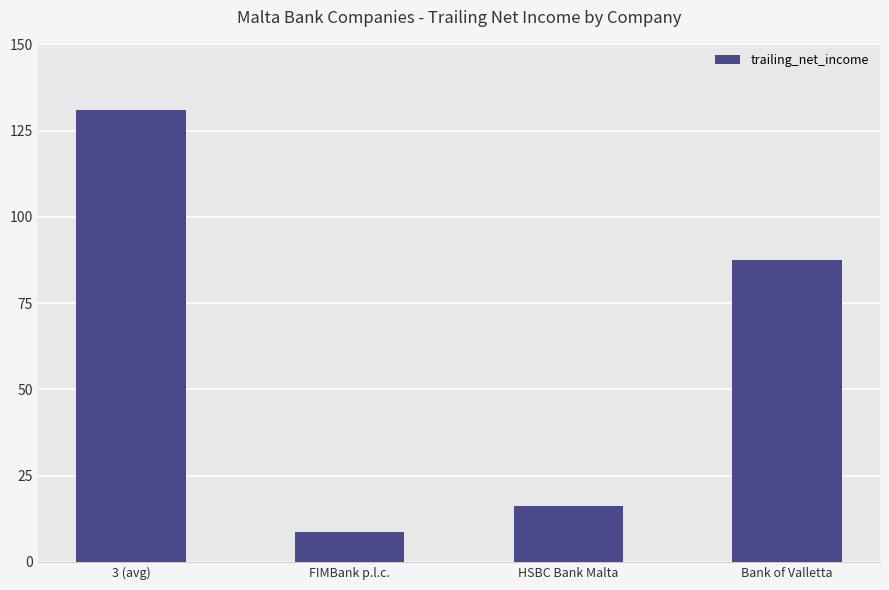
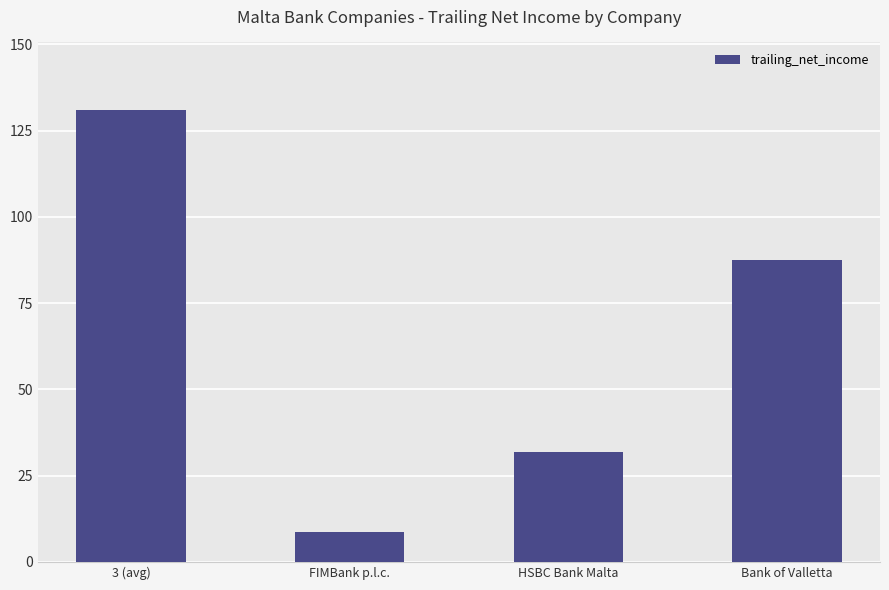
  {
    "3 (avg)": 131,
    "FIMBank p.l.c.": 9,
-   "HSBC Bank Malta": 16,
+   "HSBC Bank Malta": 32,
    "Bank of Valletta": 88
  }
